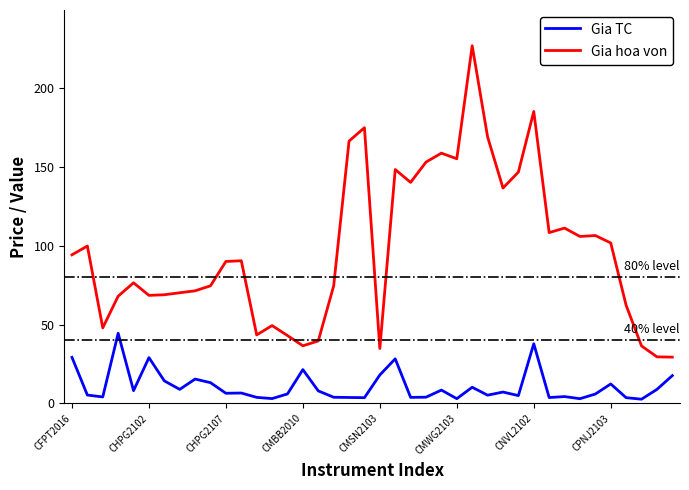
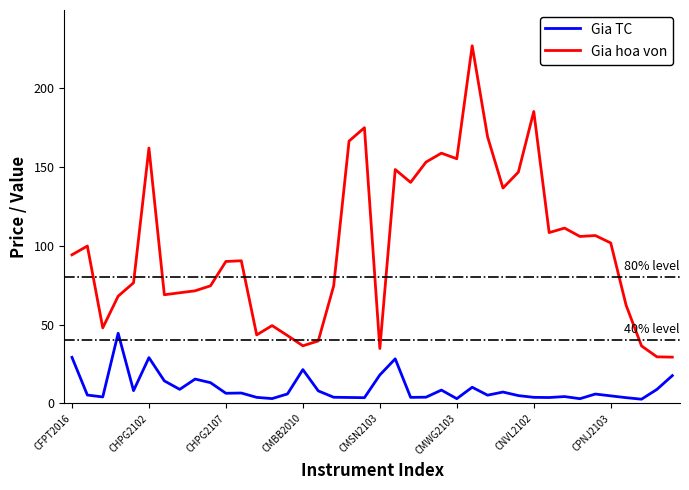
  {
    "Gia TC": {
      "CFPT2016": 29,
      "CHPG2102": 29,
      "CHPG2107": 6,
      "CMBB2010": 21,
      "CMSN2103": 18,
      "CMWG2103": 3,
-     "CNVL2102": 38,
-     "CPNJ2103": 12
+     "CNVL2102": 4,
+     "CPNJ2103": 5
    },
    "Gia hoa von": {
      "CFPT2016": 94,
-     "CHPG2102": 69,
+     "CHPG2102": 162,
      "CHPG2107": 90,
      "CMBB2010": 37,
      "CMSN2103": 35,
      "CMWG2103": 155,
      "CNVL2102": 185
    }
  }
